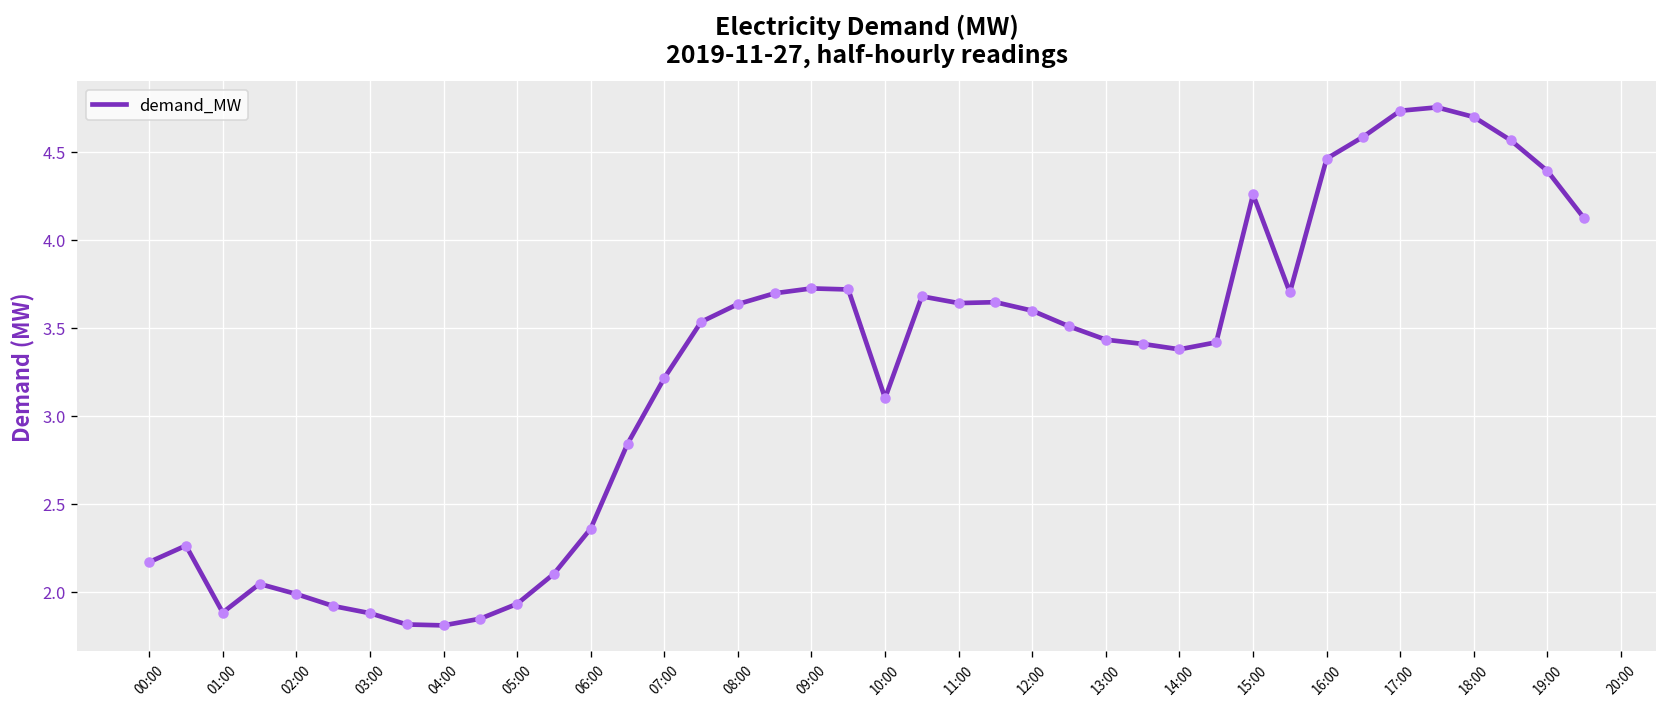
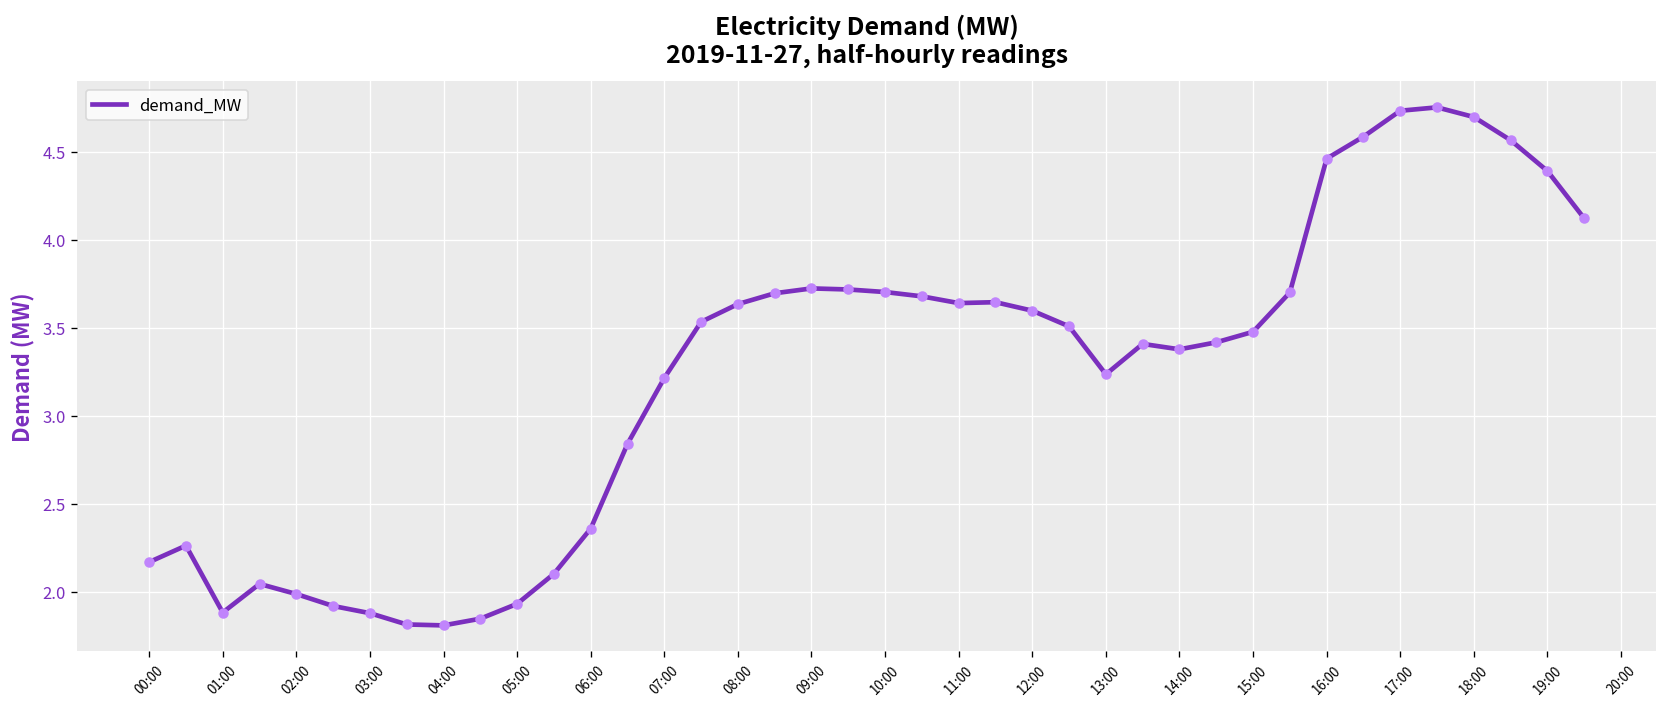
  {
    "00:00": 2.17,
    "01:00": 1.88,
    "02:00": 1.99,
    "03:00": 1.88,
    "04:00": 1.81,
    "05:00": 1.93,
    "06:00": 2.36,
    "07:00": 3.21,
    "08:00": 3.63,
    "09:00": 3.72,
-   "10:00": 3.10,
+   "10:00": 3.70,
    "11:00": 3.64,
    "12:00": 3.60,
-   "13:00": 3.43,
+   "13:00": 3.24,
    "14:00": 3.38,
-   "15:00": 4.26,
+   "15:00": 3.48,
    "16:00": 4.46,
    "17:00": 4.73,
    "18:00": 4.70,
    "19:00": 4.39
  }
